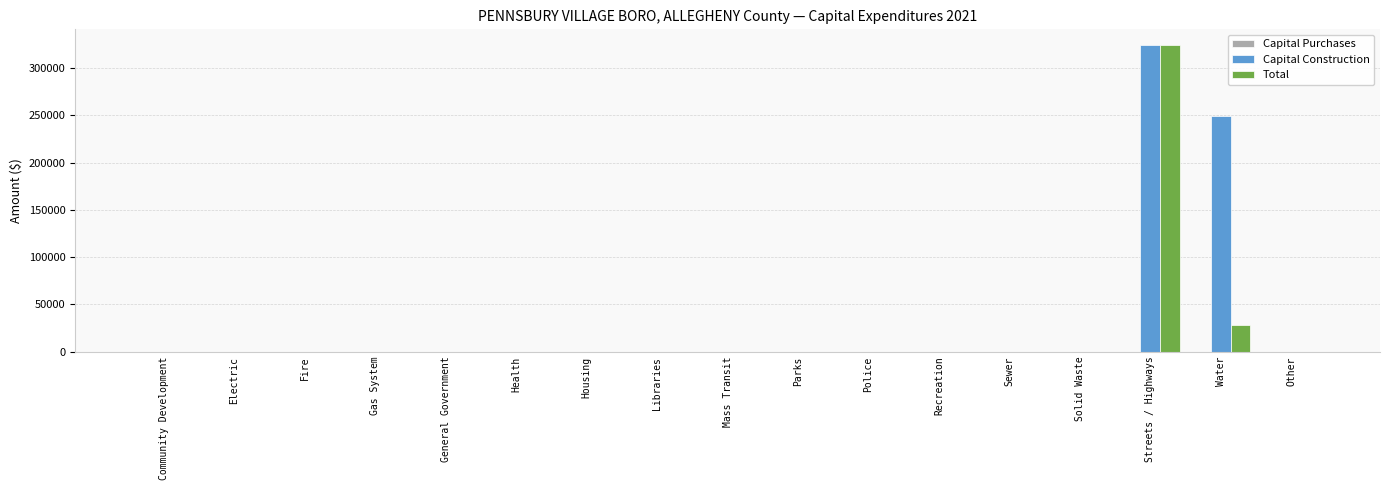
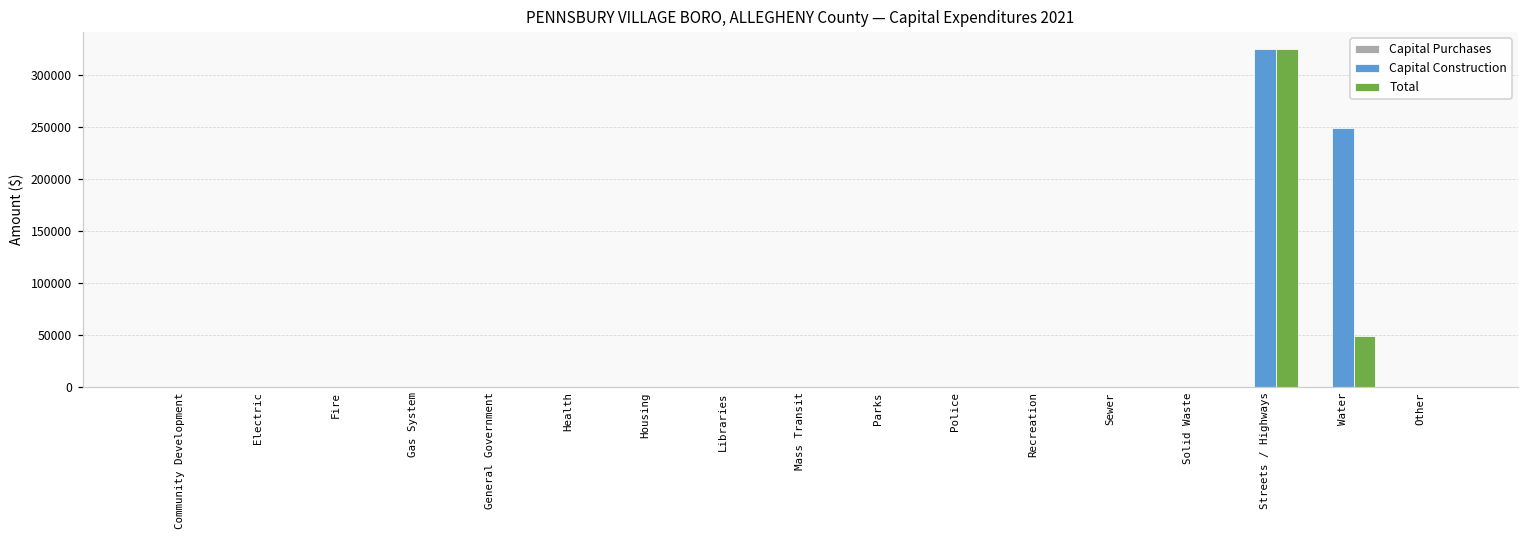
  {
    "Capital Purchases": {
      "Community Development": 0,
      "Electric": 0,
      "Fire": 0,
      "Gas System": 0,
      "General Government": 0,
      "Health": 0,
      "Housing": 0,
      "Libraries": 0,
      "Mass Transit": 0,
      "Parks": 0,
      "Police": 0,
      "Recreation": 0,
      "Sewer": 0,
      "Solid Waste": 0,
      "Streets / Highways": 0,
      "Water": 0,
      "Other": 0
    },
    "Capital Construction": {
      "Community Development": 0,
      "Electric": 0,
      "Fire": 0,
      "Gas System": 0,
      "General Government": 0,
      "Health": 0,
      "Housing": 0,
      "Libraries": 0,
      "Mass Transit": 0,
      "Parks": 0,
      "Police": 0,
      "Recreation": 0,
      "Sewer": 0,
      "Solid Waste": 0,
      "Streets / Highways": 320000,
      "Water": 250000,
      "Other": 0
    },
    "Total": {
      "Community Development": 0,
      "Electric": 0,
      "Fire": 0,
      "Gas System": 0,
      "General Government": 0,
      "Health": 0,
      "Housing": 0,
      "Libraries": 0,
      "Mass Transit": 0,
      "Parks": 0,
      "Police": 0,
      "Recreation": 0,
      "Sewer": 0,
      "Solid Waste": 0,
      "Streets / Highways": 320000,
-     "Water": 30000,
+     "Water": 50000,
      "Other": 0
    }
  }
